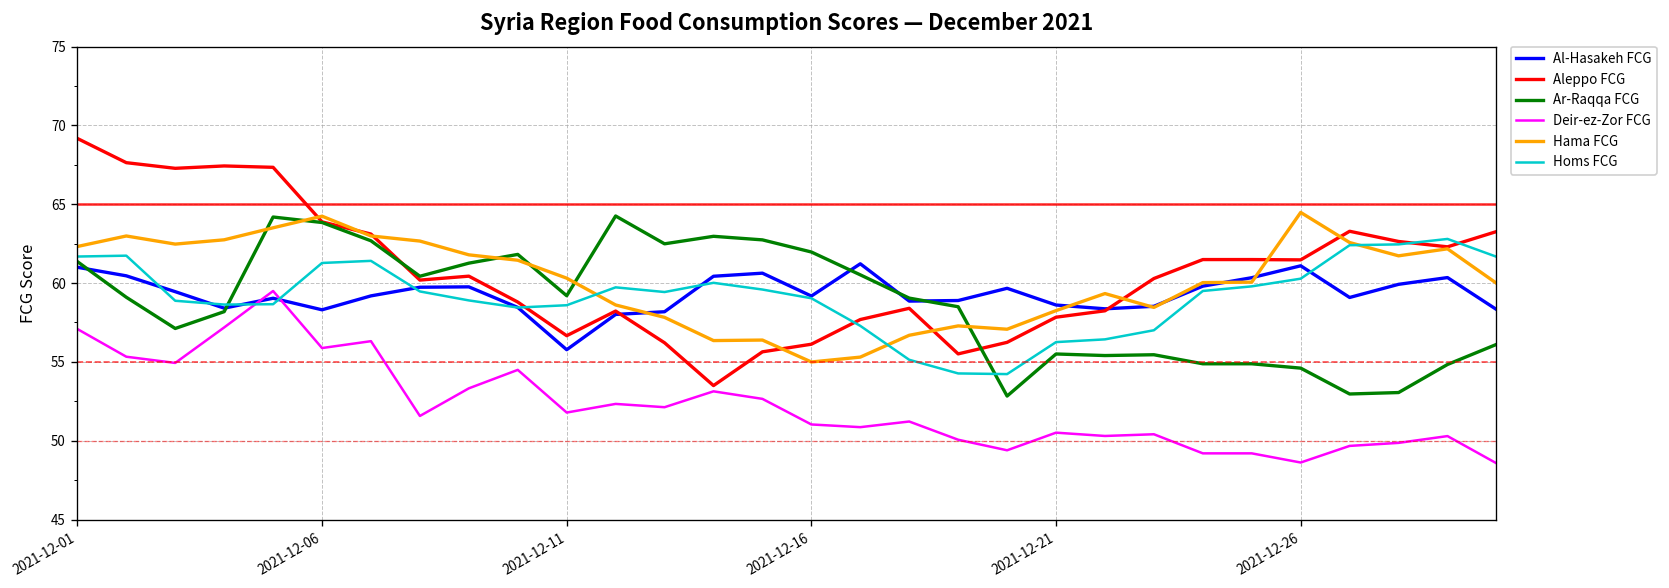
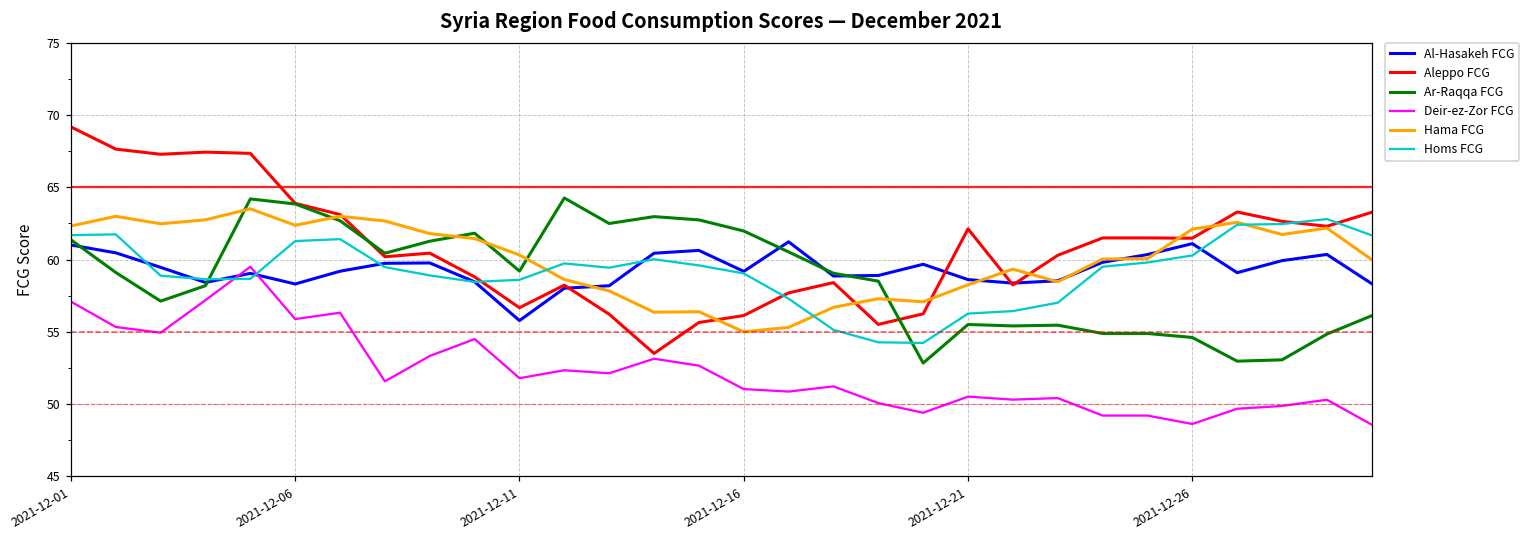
  {
    "Al-Hasakeh FCG": {
      "2021-12-01": 61.0,
      "2021-12-06": 58.3,
      "2021-12-11": 55.8,
      "2021-12-21": 58.6,
      "2021-12-26": 61.1
    },
    "Aleppo FCG": {
      "2021-12-01": 69.2,
      "2021-12-11": 56.7,
      "2021-12-16": 56.1,
-     "2021-12-21": 57.8,
+     "2021-12-21": 62.1,
      "2021-12-26": 61.5
    },
    "Ar-Raqqa FCG": {
      "2021-12-01": 61.4,
      "2021-12-11": 59.2,
      "2021-12-16": 62.0,
      "2021-12-21": 55.5,
      "2021-12-26": 54.6
    },
    "Deir-ez-Zor FCG": {
      "2021-12-01": 57.1,
      "2021-12-06": 55.9,
      "2021-12-11": 51.8,
      "2021-12-16": 51.0,
      "2021-12-21": 50.5,
      "2021-12-26": 48.6
    },
    "Hama FCG": {
      "2021-12-01": 62.3,
-     "2021-12-06": 64.2,
+     "2021-12-06": 62.4,
      "2021-12-11": 60.3,
      "2021-12-16": 55.0,
      "2021-12-21": 58.3,
-     "2021-12-26": 64.5
+     "2021-12-26": 62.1
    },
    "Homs FCG": {
      "2021-12-01": 61.7,
      "2021-12-06": 61.3,
      "2021-12-11": 58.6,
      "2021-12-21": 56.3,
      "2021-12-26": 60.3
    }
  }
